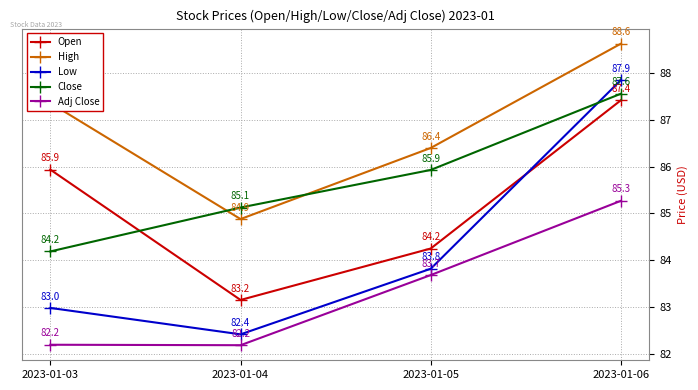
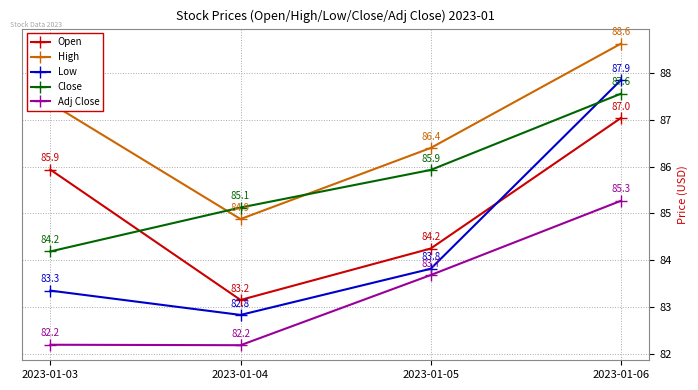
  {
    "Open": {
      "2023-01-03": 85.9,
      "2023-01-04": 83.2,
      "2023-01-05": 84.2,
-     "2023-01-06": 87.4
+     "2023-01-06": 87.0
    },
    "High": {
      "2023-01-05": 86.4,
      "2023-01-06": 88.6
    },
    "Low": {
-     "2023-01-03": 83.0,
-     "2023-01-04": 82.4,
+     "2023-01-03": 83.3,
+     "2023-01-04": 82.8,
      "2023-01-06": 87.9
    },
    "Close": {
      "2023-01-03": 84.2,
      "2023-01-04": 85.1,
      "2023-01-05": 85.9
    },
    "Adj Close": {
      "2023-01-03": 82.2,
      "2023-01-06": 85.3
    }
  }
